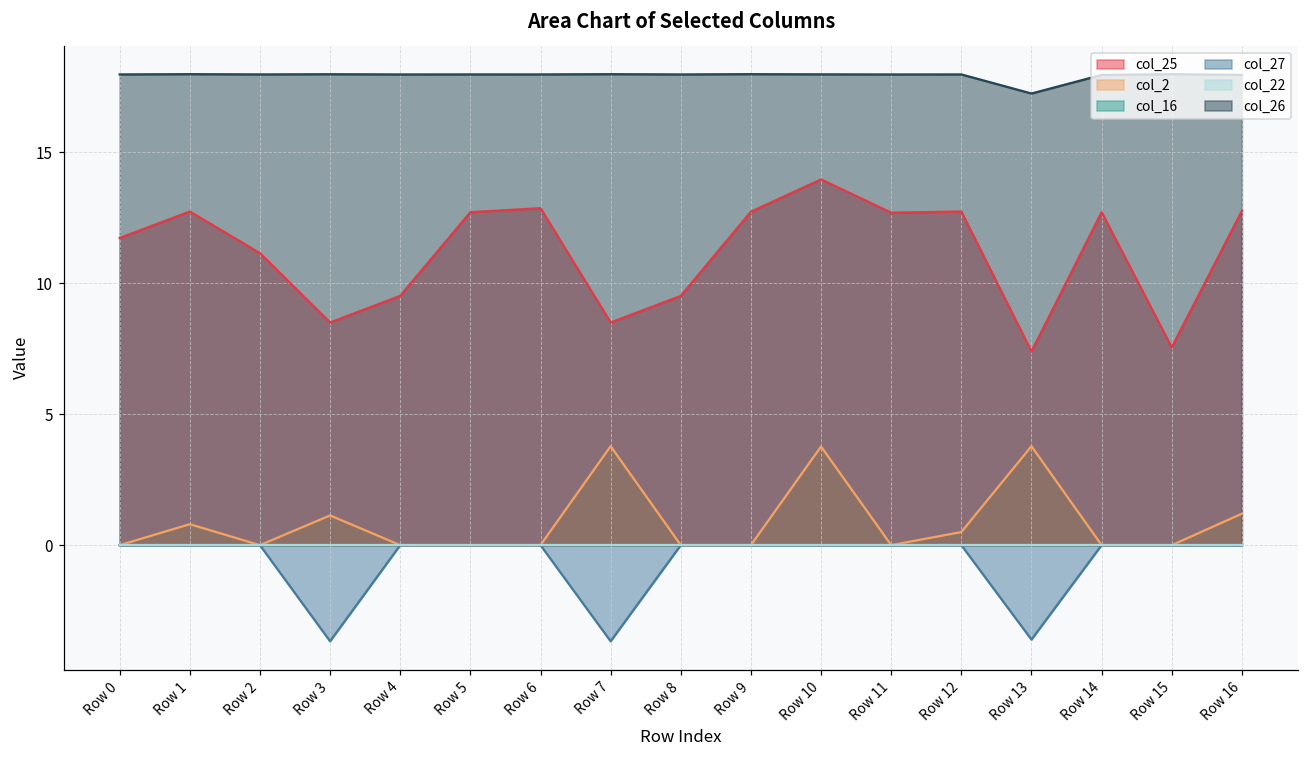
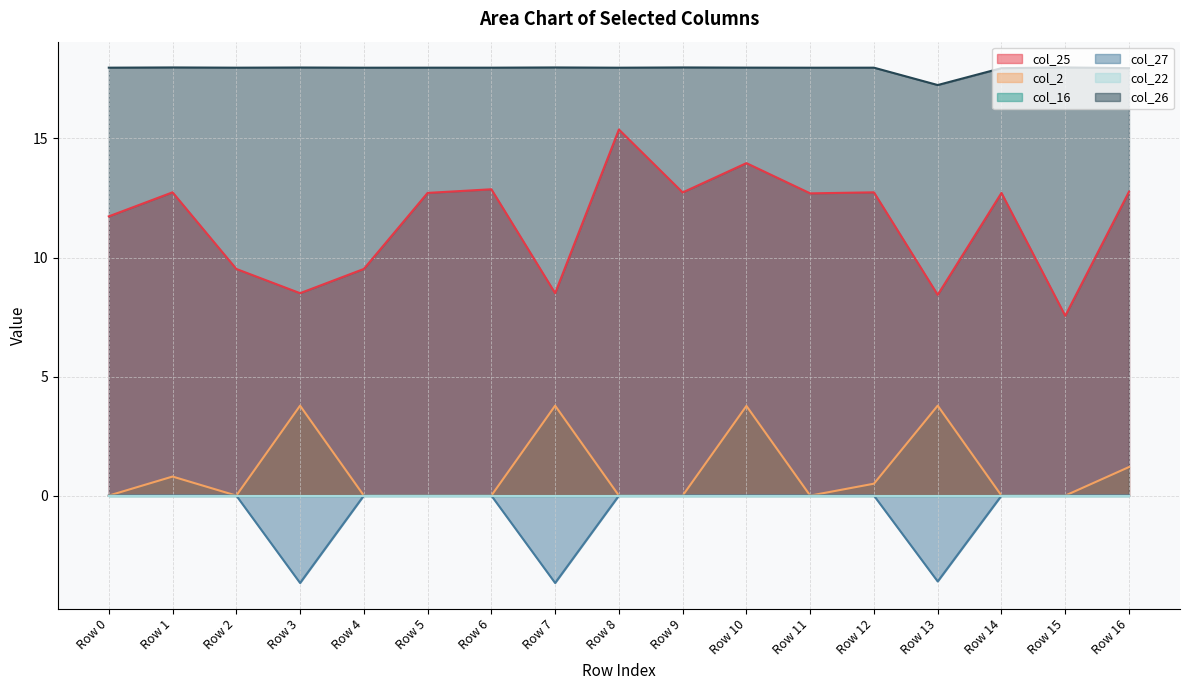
  {
    "col_25": {
      "Row 0": 11.7,
      "Row 1": 12.7,
-     "Row 2": 11.1,
+     "Row 2": 9.5,
      "Row 3": 8.5,
      "Row 4": 9.5,
      "Row 5": 12.7,
      "Row 6": 12.9,
      "Row 7": 8.5,
-     "Row 8": 9.5,
+     "Row 8": 15.4,
      "Row 9": 12.7,
      "Row 10": 14.0,
      "Row 11": 12.7,
      "Row 12": 12.7,
-     "Row 13": 7.4,
+     "Row 13": 8.4,
      "Row 14": 12.7,
      "Row 15": 7.6,
      "Row 16": 12.8
    },
    "col_2": {
      "Row 1": 0.8,
-     "Row 3": 1.1,
+     "Row 3": 3.8,
      "Row 7": 3.8,
      "Row 10": 3.8,
      "Row 12": 0.5,
      "Row 13": 3.8,
      "Row 16": 1.2
    },
    "col_22": {
      "Row 3": 0.0,
      "Row 7": 0.0,
      "Row 13": 0.0
    },
    "col_26": {
      "Row 0": 18.0,
      "Row 1": 18.0,
      "Row 2": 18.0,
      "Row 3": 18.0,
      "Row 4": 18.0,
      "Row 5": 18.0,
      "Row 6": 18.0,
      "Row 7": 18.0,
      "Row 8": 18.0,
      "Row 9": 18.0,
      "Row 10": 18.0,
      "Row 11": 18.0,
      "Row 12": 18.0,
      "Row 13": 17.2
    }
  }
